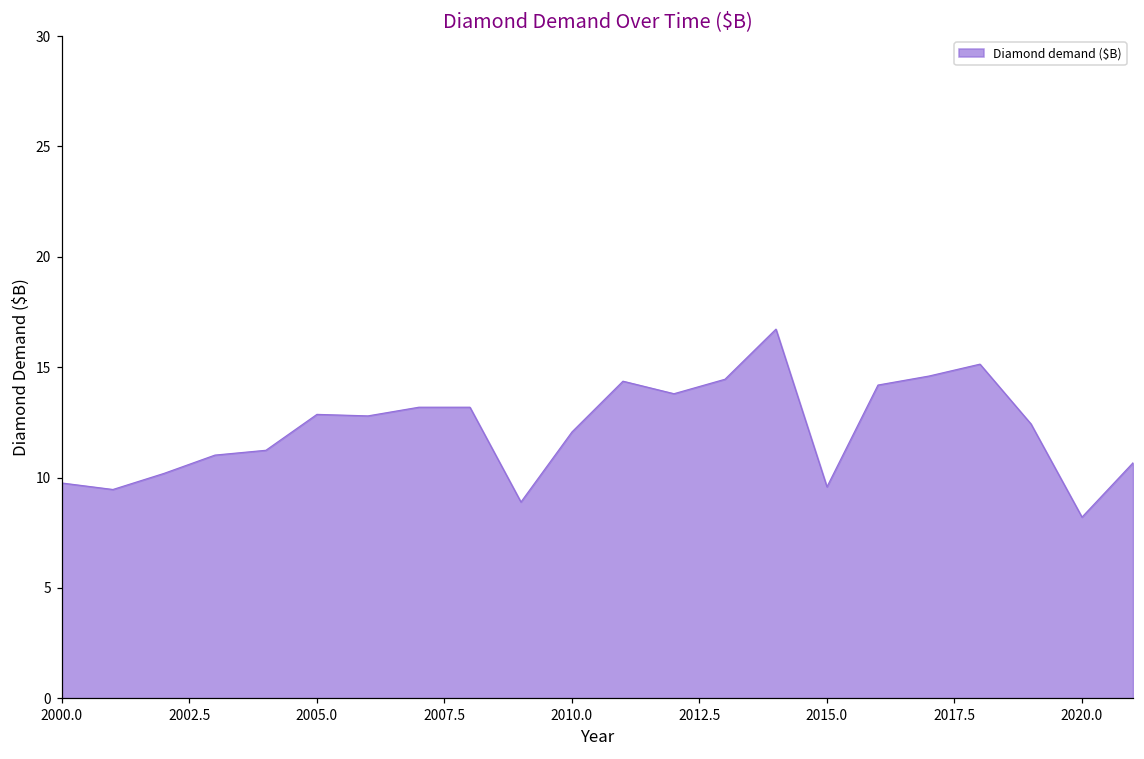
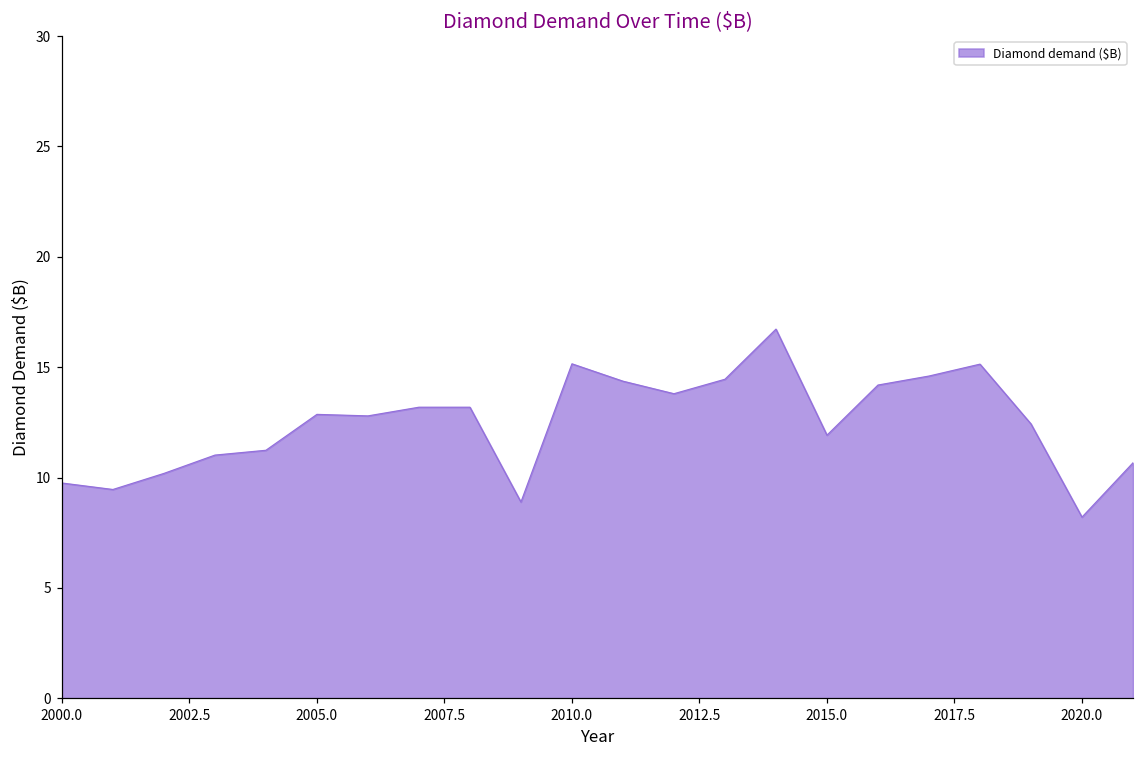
  {
    "2000.0": 9.8,
    "2005.0": 12.9,
-   "2010.0": 12.1,
-   "2015.0": 9.6,
+   "2010.0": 15.2,
+   "2015.0": 11.9,
    "2020.0": 8.2
  }
